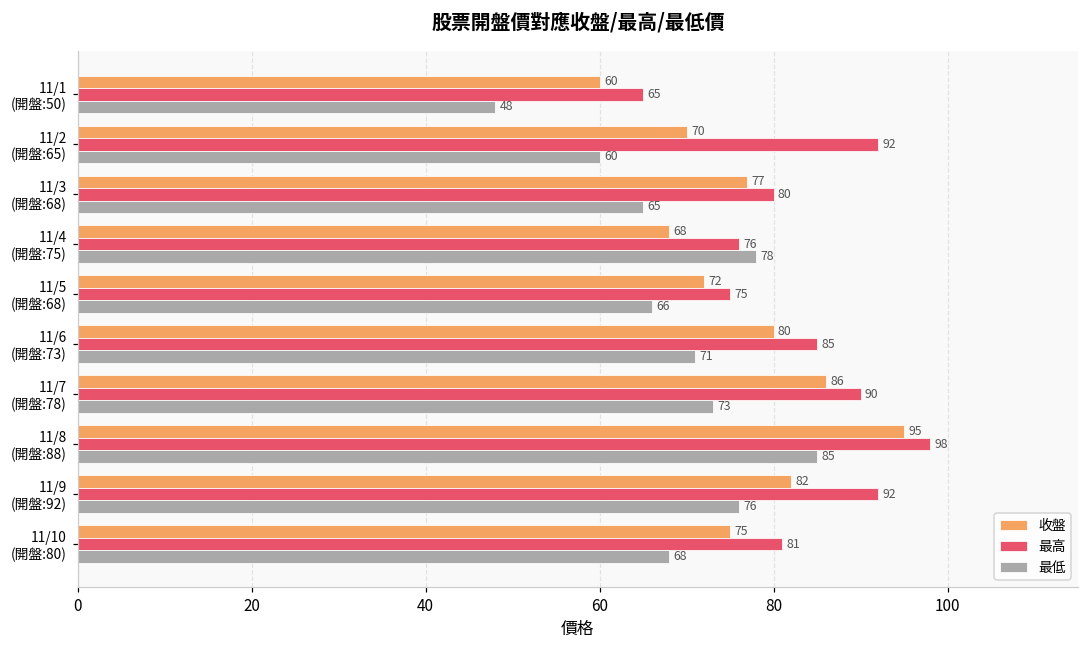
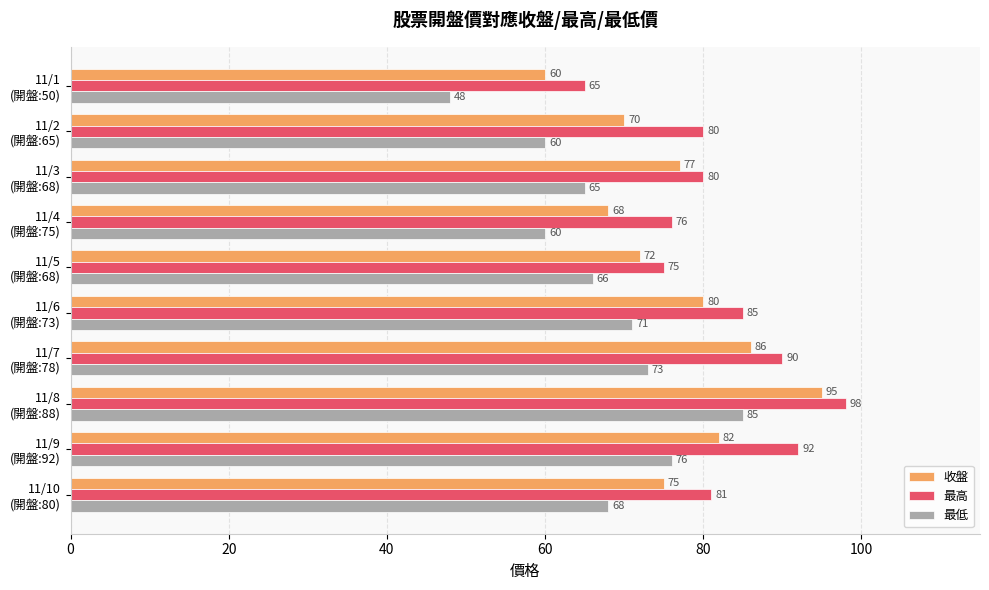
  {
    "收盤": {
      "11/1 (開盤:50)": 60,
      "11/2 (開盤:65)": 70,
      "11/3 (開盤:68)": 77,
      "11/4 (開盤:75)": 68,
      "11/5 (開盤:68)": 72,
      "11/6 (開盤:73)": 80,
      "11/7 (開盤:78)": 86,
      "11/8 (開盤:88)": 95,
      "11/9 (開盤:92)": 82,
      "11/10 (開盤:80)": 75
    },
    "最高": {
      "11/1 (開盤:50)": 65,
-     "11/2 (開盤:65)": 92,
+     "11/2 (開盤:65)": 80,
      "11/3 (開盤:68)": 80,
      "11/4 (開盤:75)": 76,
      "11/5 (開盤:68)": 75,
      "11/6 (開盤:73)": 85,
      "11/7 (開盤:78)": 90,
      "11/8 (開盤:88)": 98,
      "11/9 (開盤:92)": 92,
      "11/10 (開盤:80)": 81
    },
    "最低": {
      "11/1 (開盤:50)": 48,
      "11/2 (開盤:65)": 60,
      "11/3 (開盤:68)": 65,
-     "11/4 (開盤:75)": 78,
+     "11/4 (開盤:75)": 60,
      "11/5 (開盤:68)": 66,
      "11/6 (開盤:73)": 71,
      "11/7 (開盤:78)": 73,
      "11/8 (開盤:88)": 85,
      "11/9 (開盤:92)": 76,
      "11/10 (開盤:80)": 68
    }
  }
